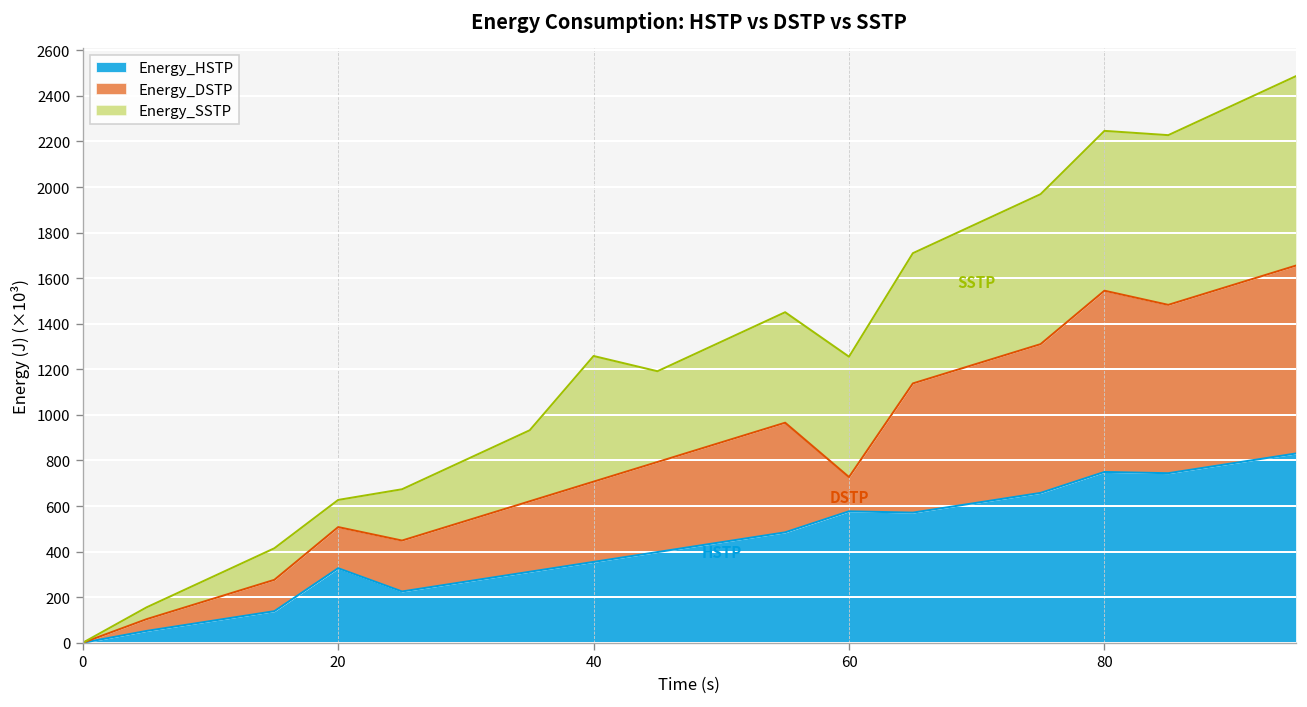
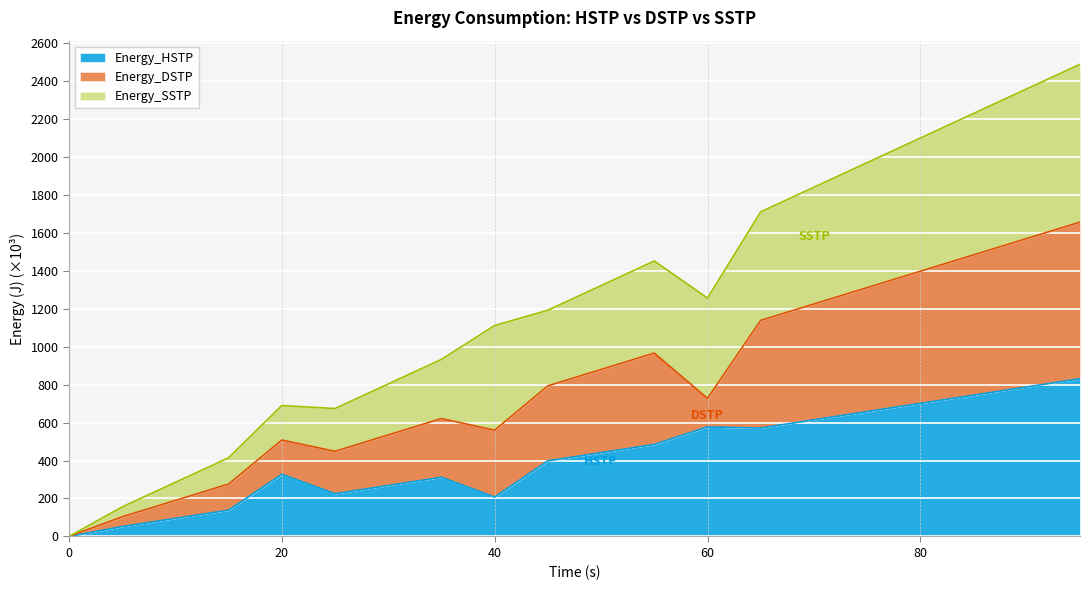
  {
    "Energy_HSTP": {
      "20": 330,
-     "40": 350,
+     "40": 210,
      "60": 580,
-     "80": 750
+     "80": 700
    },
    "Energy_DSTP": {
      "20": 180,
      "40": 350,
      "60": 150,
-     "80": 800
+     "80": 700
    },
    "Energy_SSTP": {
-     "20": 120,
+     "20": 180,
      "40": 550,
      "60": 530,
      "80": 700
    }
  }
